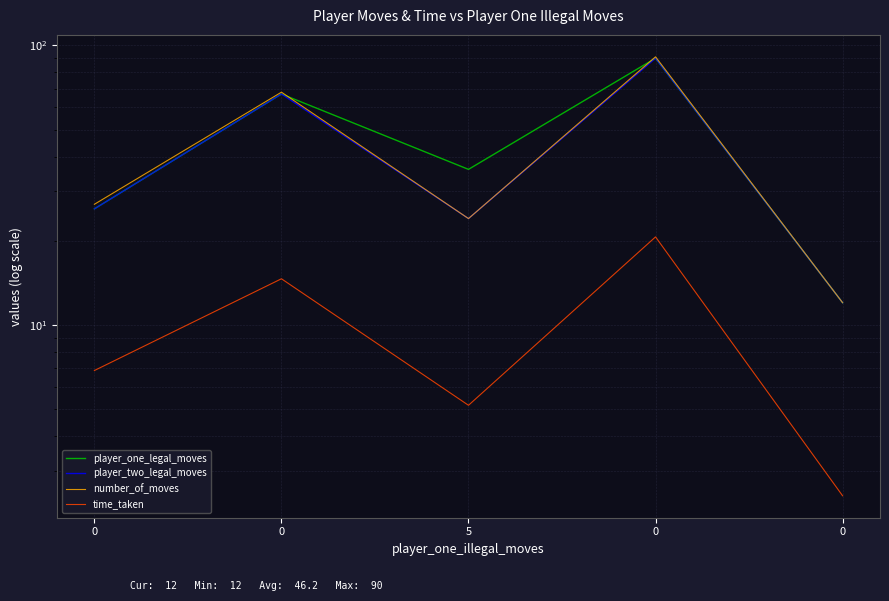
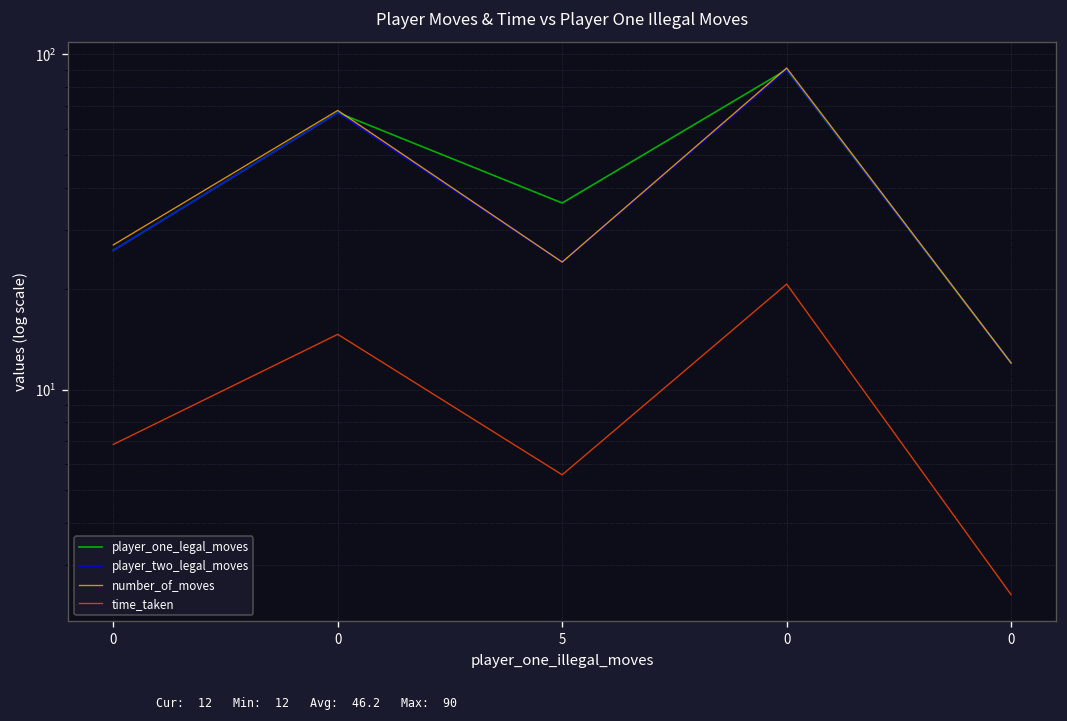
  {
    "player_one_legal_moves": {
      "5": 36
    },
    "time_taken": {
-     "5": 5.2
+     "5": 5.6
    }
  }
